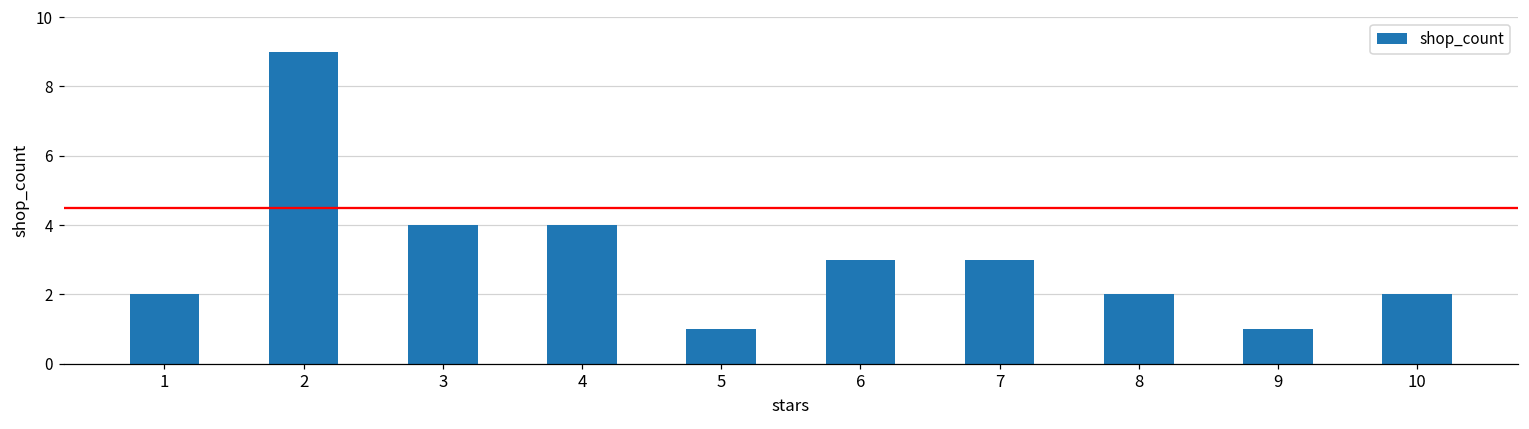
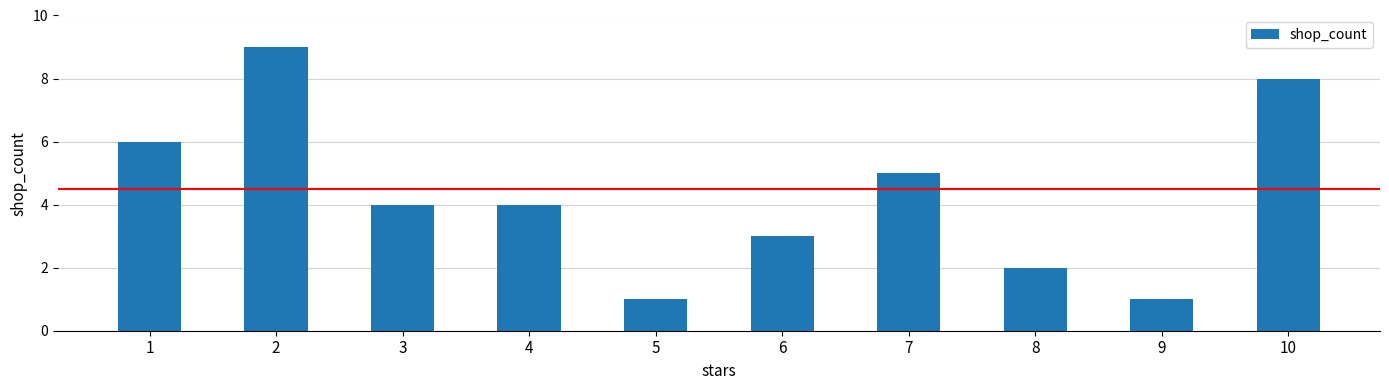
  {
-   "1": 2,
+   "1": 6,
    "2": 9,
    "3": 4,
    "4": 4,
    "5": 1,
    "6": 3,
-   "7": 3,
+   "7": 5,
    "8": 2,
    "9": 1,
-   "10": 2
+   "10": 8
  }
